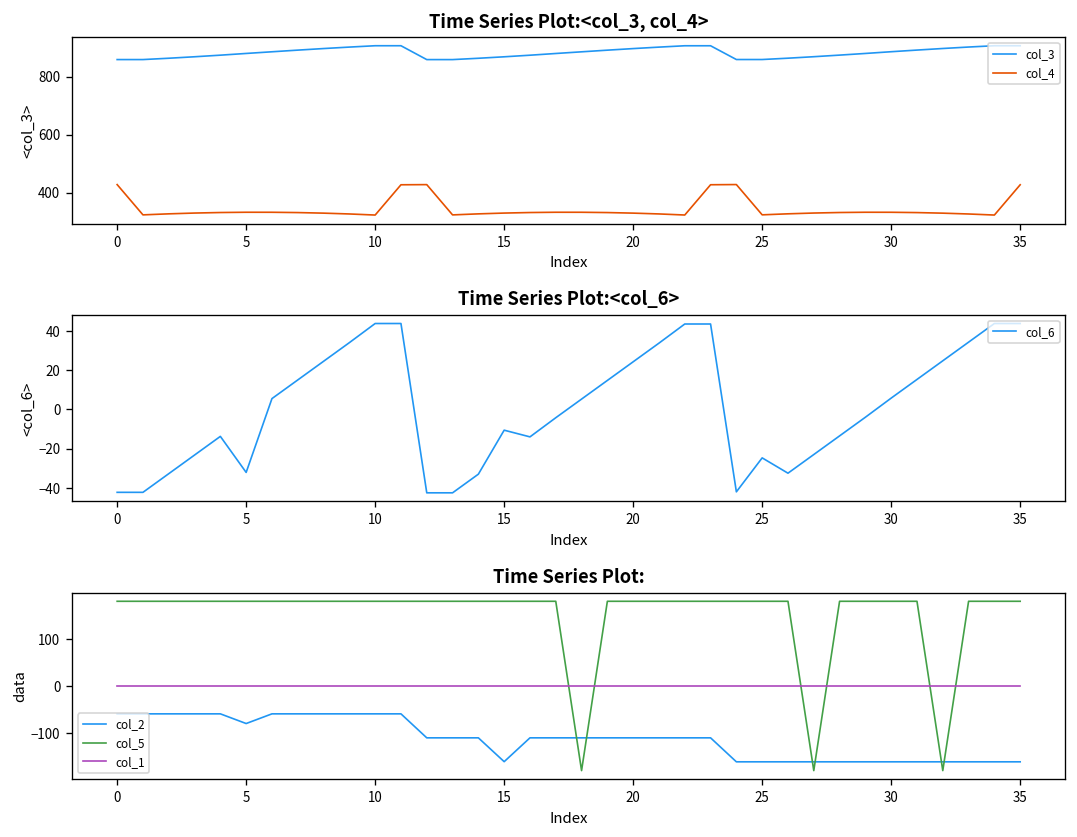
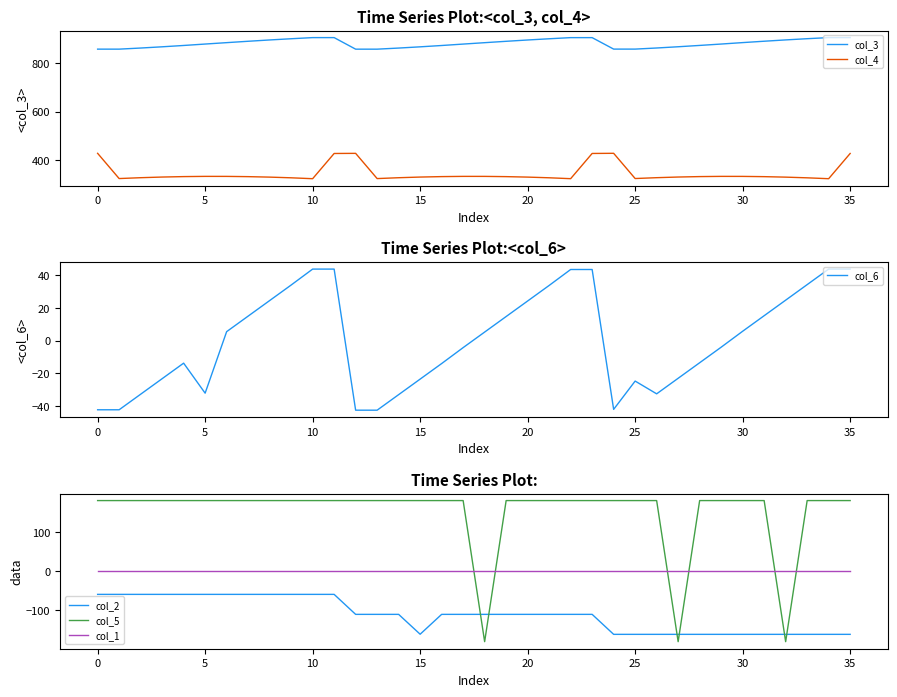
  {
    "Time Series Plot:<col_3, col_4>": {
      "col_3": {
        "0": 860,
        "5": 880,
        "10": 910,
        "15": 870,
        "20": 900,
        "25": 860,
        "30": 890
      },
      "col_4": {
        "0": 430,
        "5": 330,
        "10": 320,
        "15": 330,
        "20": 330,
        "25": 320,
        "30": 330,
        "35": 430
      }
    },
    "Time Series Plot:<col_6>": {
      "0": -42,
      "5": -32,
      "10": 44,
-     "15": -11,
+     "15": -24,
      "20": 24,
      "25": -25,
      "30": 6
    },
    "Time Series Plot:": {
      "col_2": {
        "0": -60,
-       "5": -80,
+       "5": -60,
        "10": -60,
        "15": -160,
        "20": -110,
        "25": -160,
        "30": -160,
        "35": -160
      },
      "col_5": {
        "0": 180,
        "5": 180,
        "10": 180,
        "15": 180,
        "20": 180,
        "25": 180,
        "30": 180,
        "35": 180
      },
      "col_1": {
        "0": 0,
        "5": 0,
        "10": 0,
        "15": 0,
        "20": 0,
        "25": 0,
        "30": 0,
        "35": 0
      }
    }
  }
